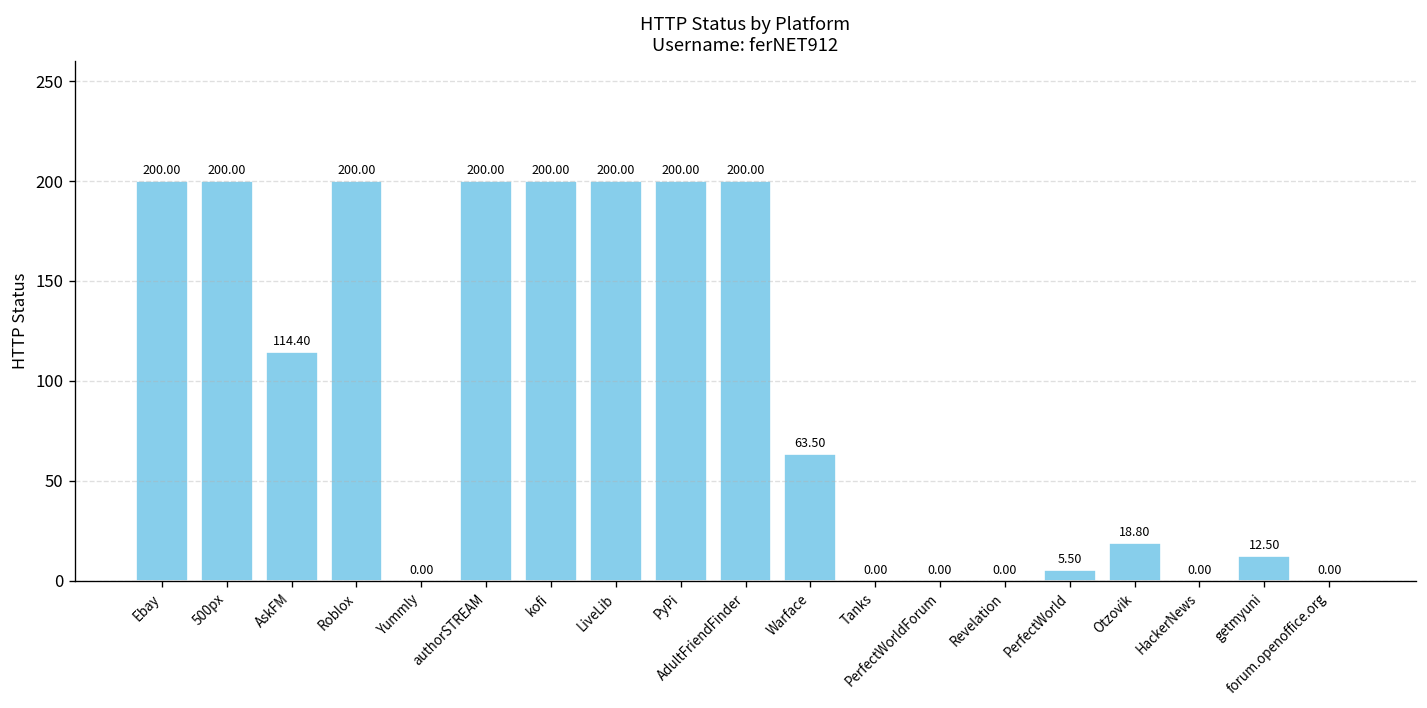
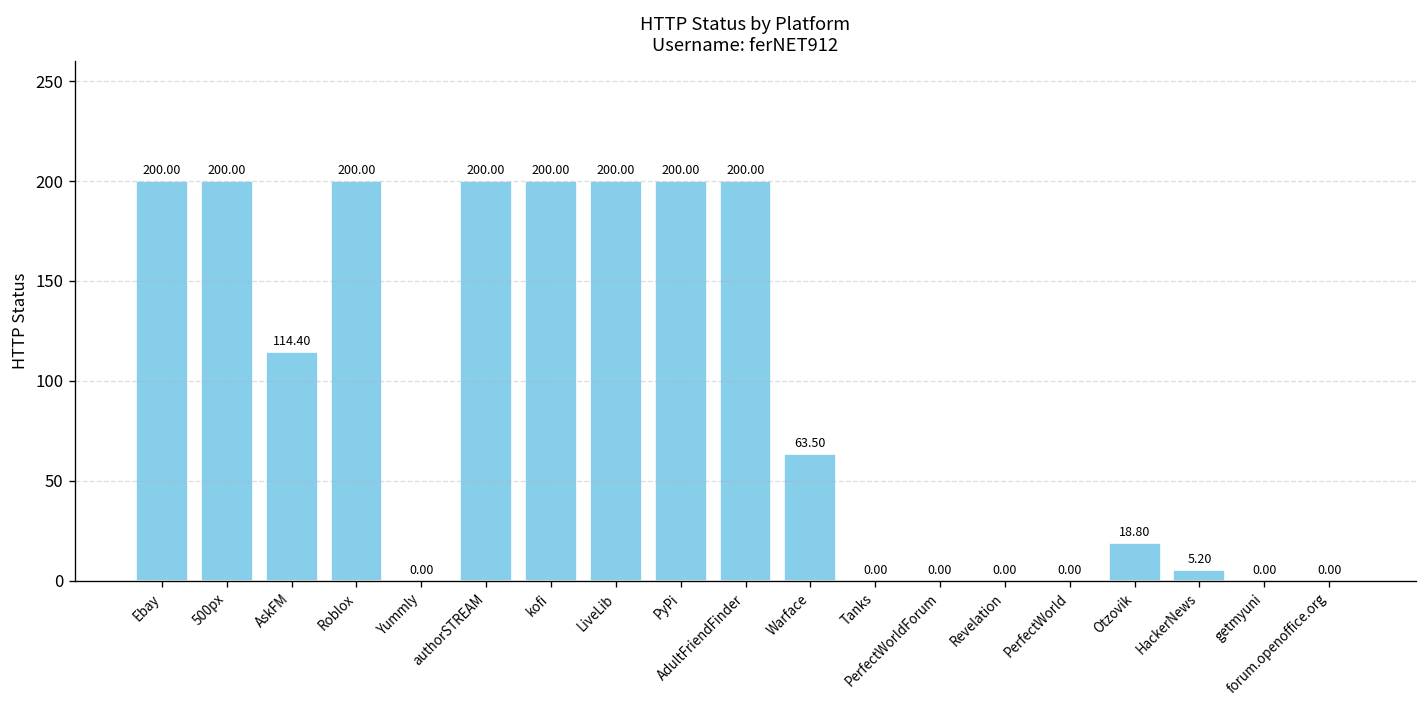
  {
    "Ebay": 200.00,
    "500px": 200.00,
    "AskFM": 114.40,
    "Roblox": 200.00,
    "Yummly": 0.00,
    "authorSTREAM": 200.00,
    "kofi": 200.00,
    "LiveLib": 200.00,
    "PyPi": 200.00,
    "AdultFriendFinder": 200.00,
    "Warface": 63.50,
    "Tanks": 0.00,
    "PerfectWorldForum": 0.00,
    "Revelation": 0.00,
-   "PerfectWorld": 5.50,
+   "PerfectWorld": 0.00,
    "Otzovik": 18.80,
-   "HackerNews": 0.00,
-   "getmyuni": 12.50,
+   "HackerNews": 5.20,
+   "getmyuni": 0.00,
    "forum.openoffice.org": 0.00
  }
